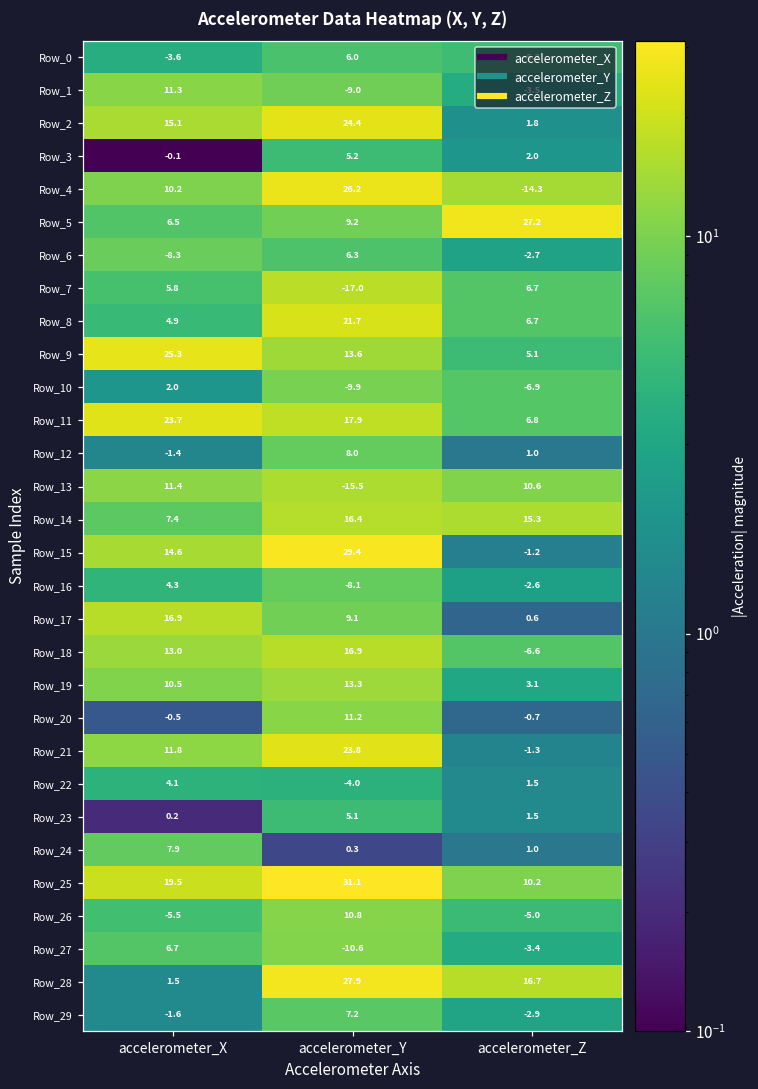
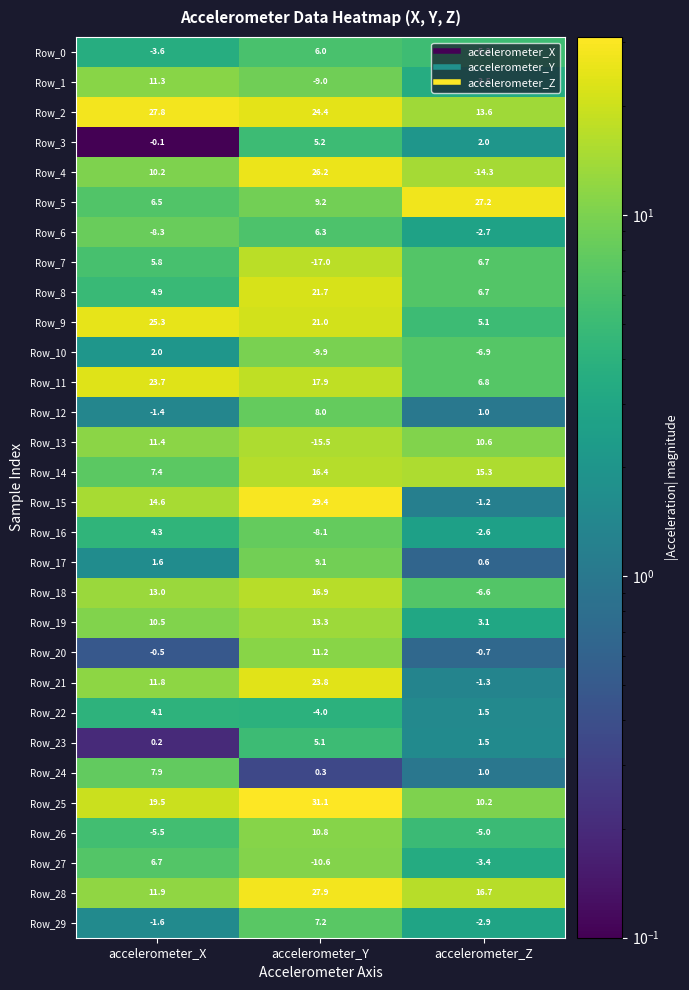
  {
    "Row_0": {
      "accelerometer_X": -3.6,
      "accelerometer_Y": 6.0
    },
    "Row_1": {
      "accelerometer_X": 11.3,
      "accelerometer_Y": -9.0
    },
    "Row_2": {
-     "accelerometer_X": 15.1,
+     "accelerometer_X": 27.8,
      "accelerometer_Y": 24.4,
-     "accelerometer_Z": 1.8
+     "accelerometer_Z": 13.6
    },
    "Row_3": {
      "accelerometer_X": -0.1,
      "accelerometer_Y": 5.2,
      "accelerometer_Z": 2.0
    },
    "Row_4": {
      "accelerometer_X": 10.2,
      "accelerometer_Y": 26.2,
      "accelerometer_Z": -14.3
    },
    "Row_5": {
      "accelerometer_X": 6.5,
      "accelerometer_Y": 9.2,
      "accelerometer_Z": 27.2
    },
    "Row_6": {
      "accelerometer_X": -8.3,
      "accelerometer_Y": 6.3,
      "accelerometer_Z": -2.7
    },
    "Row_7": {
      "accelerometer_X": 5.8,
      "accelerometer_Y": -17.0,
      "accelerometer_Z": 6.7
    },
    "Row_8": {
      "accelerometer_X": 4.9,
      "accelerometer_Y": 21.7,
      "accelerometer_Z": 6.7
    },
    "Row_9": {
      "accelerometer_X": 25.3,
-     "accelerometer_Y": 13.6,
+     "accelerometer_Y": 21.0,
      "accelerometer_Z": 5.1
    },
    "Row_10": {
      "accelerometer_X": 2.0,
      "accelerometer_Y": -9.9,
      "accelerometer_Z": -6.9
    },
    "Row_11": {
      "accelerometer_X": 23.7,
      "accelerometer_Y": 17.9,
      "accelerometer_Z": 6.8
    },
    "Row_12": {
      "accelerometer_X": -1.4,
      "accelerometer_Y": 8.0,
      "accelerometer_Z": 1.0
    },
    "Row_13": {
      "accelerometer_X": 11.4,
      "accelerometer_Y": -15.5,
      "accelerometer_Z": 10.6
    },
    "Row_14": {
      "accelerometer_X": 7.4,
      "accelerometer_Y": 16.4,
      "accelerometer_Z": 15.3
    },
    "Row_15": {
      "accelerometer_X": 14.6,
      "accelerometer_Y": 29.4,
      "accelerometer_Z": -1.2
    },
    "Row_16": {
      "accelerometer_X": 4.3,
      "accelerometer_Y": -8.1,
      "accelerometer_Z": -2.6
    },
    "Row_17": {
-     "accelerometer_X": 16.9,
+     "accelerometer_X": 1.6,
      "accelerometer_Y": 9.1,
      "accelerometer_Z": 0.6
    },
    "Row_18": {
      "accelerometer_X": 13.0,
      "accelerometer_Y": 16.9,
      "accelerometer_Z": -6.6
    },
    "Row_19": {
      "accelerometer_X": 10.5,
      "accelerometer_Y": 13.3,
      "accelerometer_Z": 3.1
    },
    "Row_20": {
      "accelerometer_X": -0.5,
      "accelerometer_Y": 11.2,
      "accelerometer_Z": -0.7
    },
    "Row_21": {
      "accelerometer_X": 11.8,
      "accelerometer_Y": 23.8,
      "accelerometer_Z": -1.3
    },
    "Row_22": {
      "accelerometer_X": 4.1,
      "accelerometer_Y": -4.0,
      "accelerometer_Z": 1.5
    },
    "Row_23": {
      "accelerometer_X": 0.2,
      "accelerometer_Y": 5.1,
      "accelerometer_Z": 1.5
    },
    "Row_24": {
      "accelerometer_X": 7.9,
      "accelerometer_Y": 0.3,
      "accelerometer_Z": 1.0
    },
    "Row_25": {
      "accelerometer_X": 19.5,
      "accelerometer_Y": 31.1,
      "accelerometer_Z": 10.2
    },
    "Row_26": {
      "accelerometer_X": -5.5,
      "accelerometer_Y": 10.8,
      "accelerometer_Z": -5.0
    },
    "Row_27": {
      "accelerometer_X": 6.7,
      "accelerometer_Y": -10.6,
      "accelerometer_Z": -3.4
    },
    "Row_28": {
-     "accelerometer_X": 1.5,
+     "accelerometer_X": 11.9,
      "accelerometer_Y": 27.9,
      "accelerometer_Z": 16.7
    },
    "Row_29": {
      "accelerometer_X": -1.6,
      "accelerometer_Y": 7.2,
      "accelerometer_Z": -2.9
    }
  }
